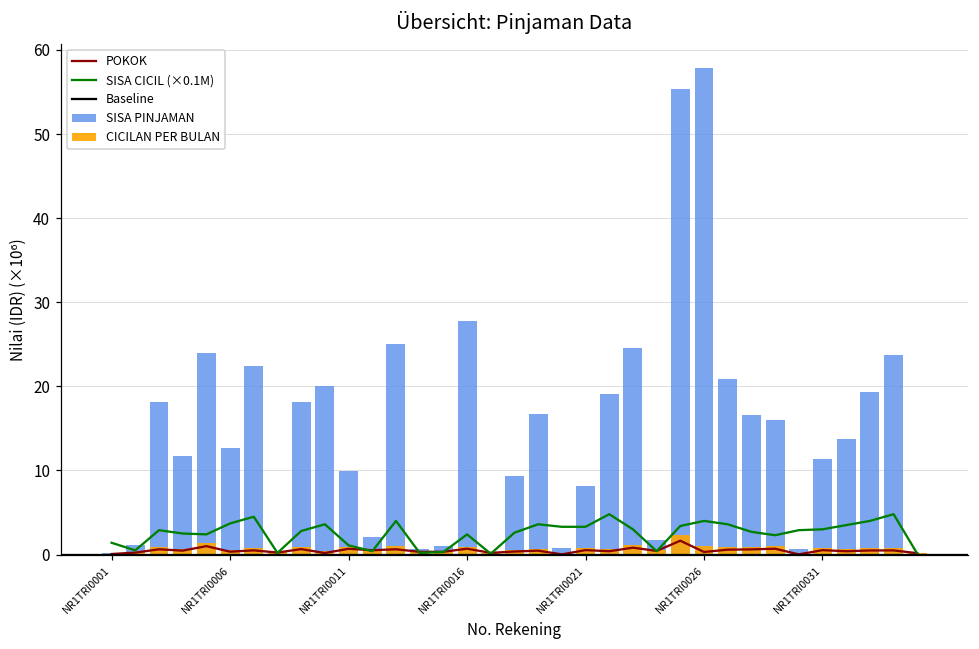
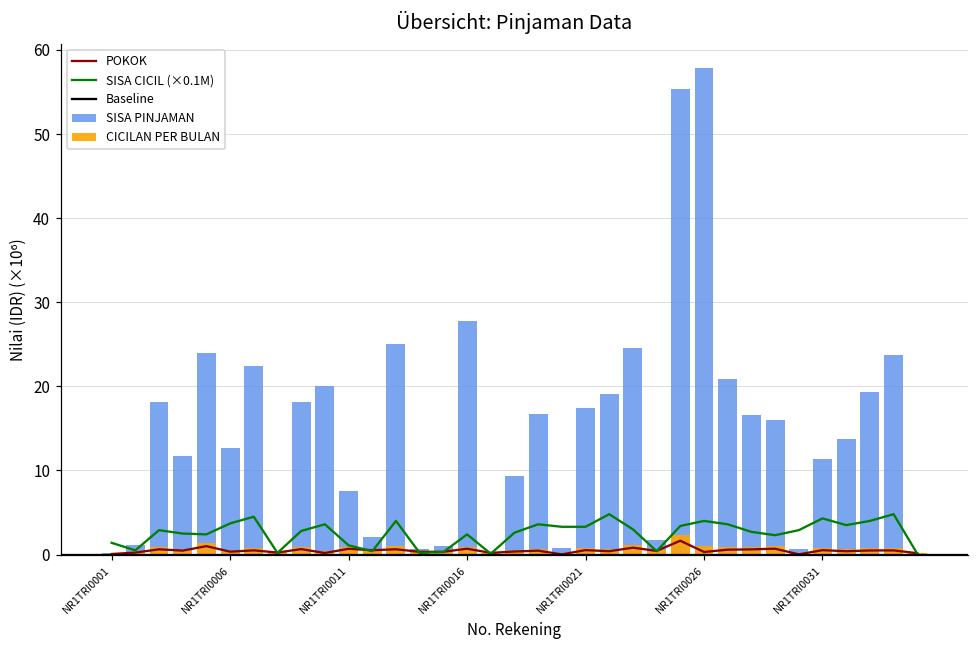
  {
    "POKOK": {
      "NR1TRI0001": 0,
      "NR1TRI0006": 0,
      "NR1TRI0011": 1,
      "NR1TRI0016": 1,
      "NR1TRI0021": 1,
      "NR1TRI0026": 0,
      "NR1TRI0031": 1
    },
    "SISA PINJAMAN": {
      "NR1TRI0006": 13,
-     "NR1TRI0011": 10,
+     "NR1TRI0011": 8,
      "NR1TRI0016": 28,
-     "NR1TRI0021": 8,
+     "NR1TRI0021": 17,
      "NR1TRI0026": 58,
      "NR1TRI0031": 11
    },
    "SISA CICIL (×0.1M)": {
      "NR1TRI0001": 1,
      "NR1TRI0006": 4,
      "NR1TRI0011": 1,
      "NR1TRI0016": 2,
      "NR1TRI0021": 3,
      "NR1TRI0026": 4,
-     "NR1TRI0031": 3
+     "NR1TRI0031": 4
    }
  }
